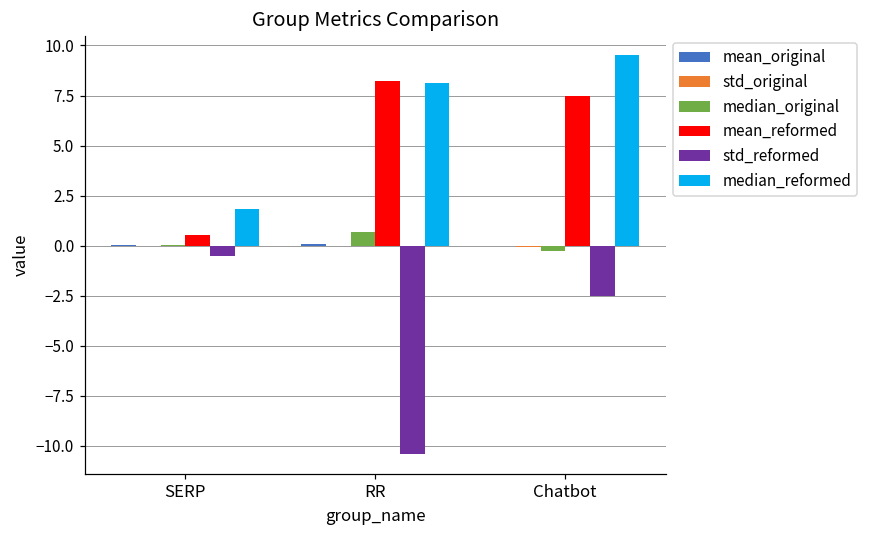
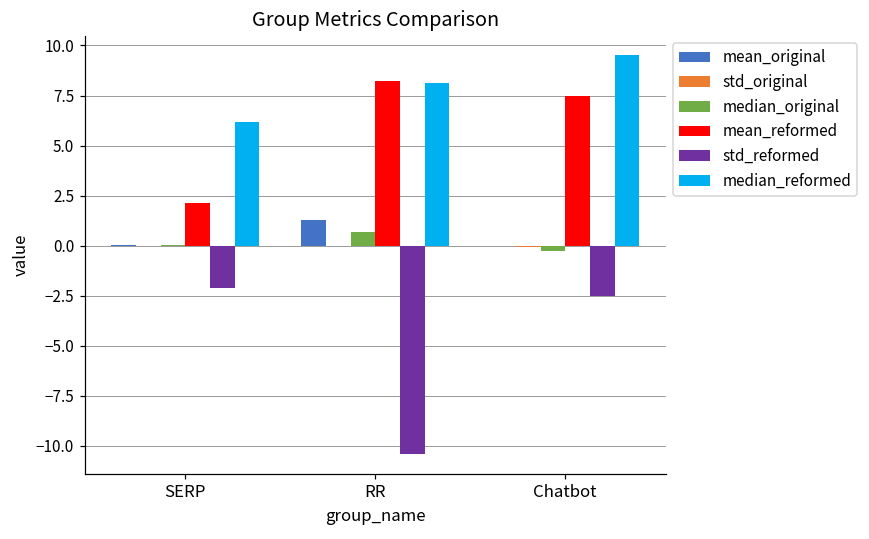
  {
    "mean_original": {
-     "RR": 0.1,
+     "RR": 1.3,
      "Chatbot": 0.0
    },
    "std_original": {
      "RR": 0.0
    },
    "median_original": {
      "RR": 0.7,
      "Chatbot": -0.3
    },
    "mean_reformed": {
-     "SERP": 0.5,
+     "SERP": 2.1,
      "RR": 8.2,
      "Chatbot": 7.5
    },
    "std_reformed": {
-     "SERP": -0.5,
+     "SERP": -2.1,
      "RR": -10.4,
      "Chatbot": -2.5
    },
    "median_reformed": {
-     "SERP": 1.8,
+     "SERP": 6.2,
      "RR": 8.1,
      "Chatbot": 9.5
    }
  }
